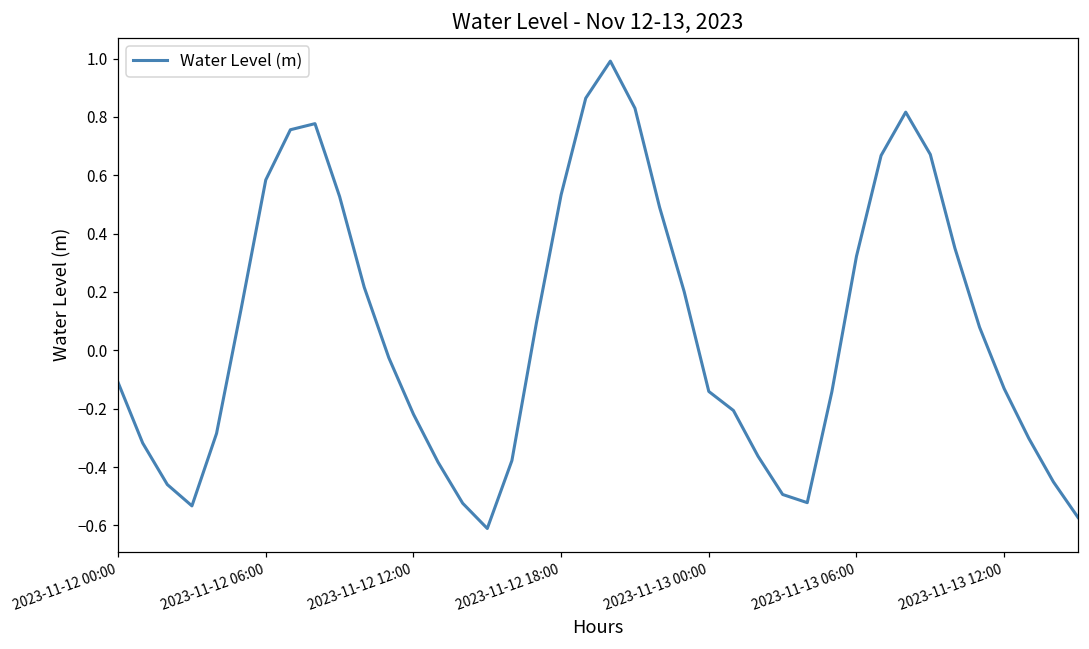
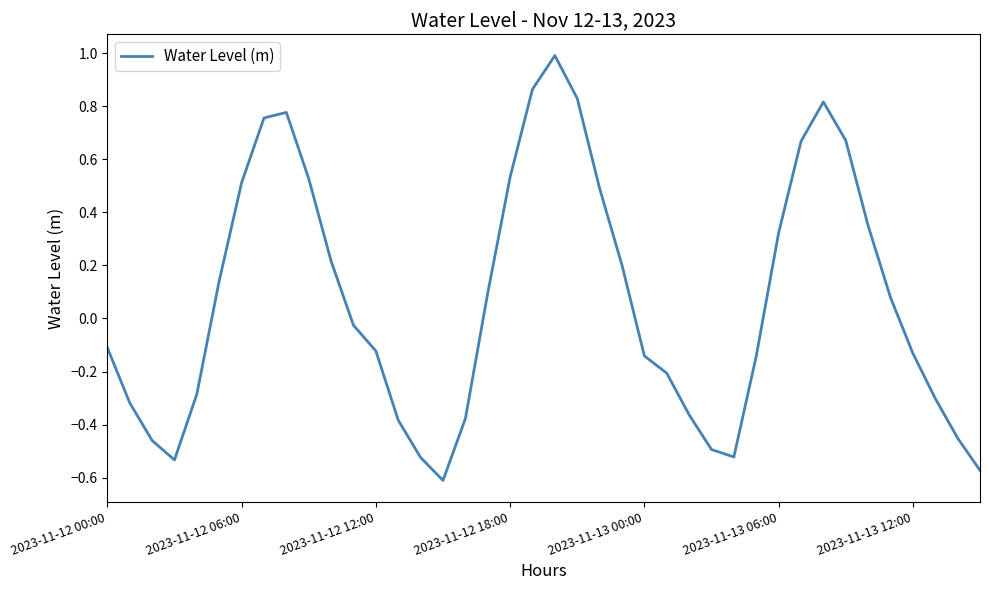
  {
    "2023-11-12 00:00": -0.11,
-   "2023-11-12 06:00": 0.58,
-   "2023-11-12 12:00": -0.22,
+   "2023-11-12 06:00": 0.51,
+   "2023-11-12 12:00": -0.12,
    "2023-11-12 18:00": 0.53,
    "2023-11-13 00:00": -0.14,
    "2023-11-13 06:00": 0.32,
    "2023-11-13 12:00": -0.13
  }
